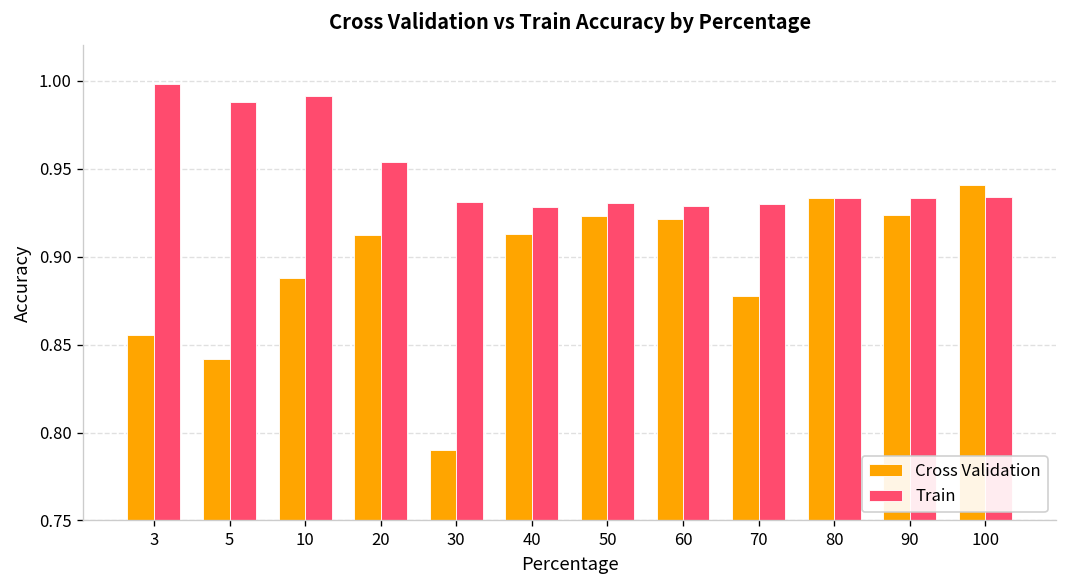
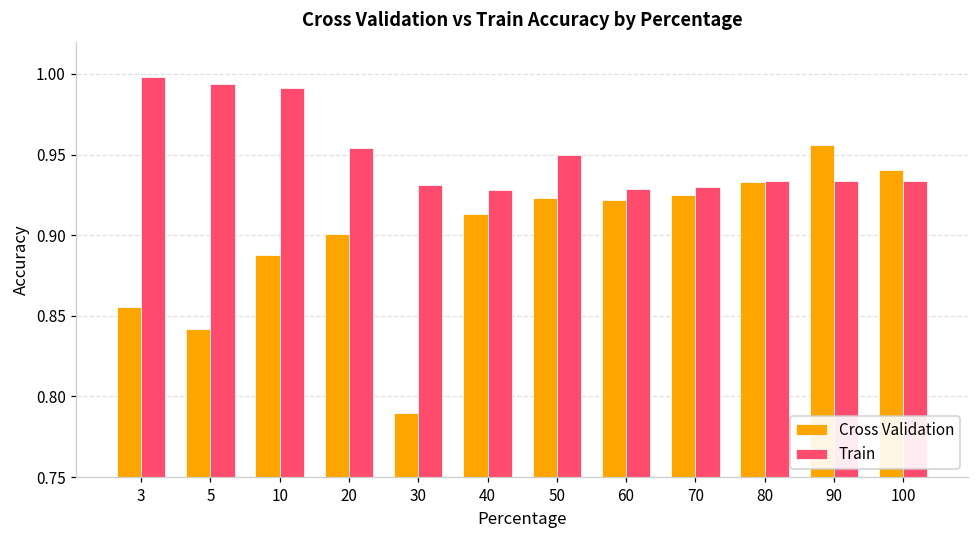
  {
    "Cross Validation": {
      "3": 0.855,
      "5": 0.842,
      "10": 0.888,
-     "20": 0.913,
+     "20": 0.901,
      "30": 0.790,
      "40": 0.913,
      "50": 0.923,
      "60": 0.922,
-     "70": 0.877,
+     "70": 0.925,
      "80": 0.933,
-     "90": 0.924,
+     "90": 0.956,
      "100": 0.941
    },
    "Train": {
      "3": 0.998,
-     "5": 0.988,
+     "5": 0.994,
      "10": 0.991,
      "20": 0.954,
      "30": 0.931,
      "40": 0.928,
-     "50": 0.930,
+     "50": 0.949,
      "60": 0.928,
      "70": 0.930,
      "80": 0.933,
      "90": 0.933,
      "100": 0.934
    }
  }
